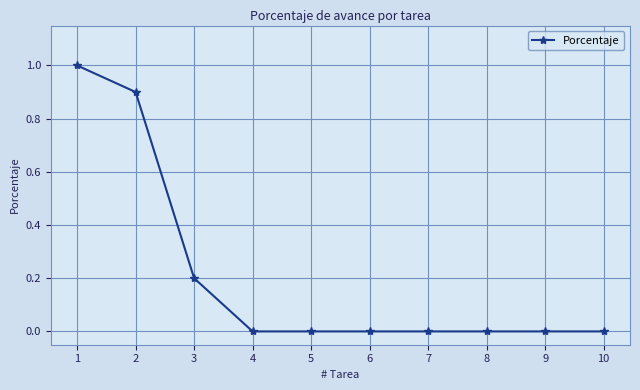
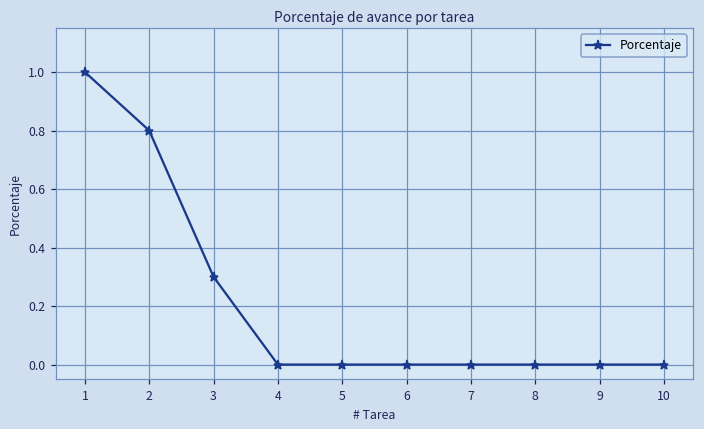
  {
    "1": 1.0,
-   "2": 0.9,
-   "3": 0.2,
+   "2": 0.8,
+   "3": 0.3,
    "4": 0.0,
    "5": 0.0,
    "6": 0.0,
    "7": 0.0,
    "8": 0.0,
    "9": 0.0,
    "10": 0.0
  }
